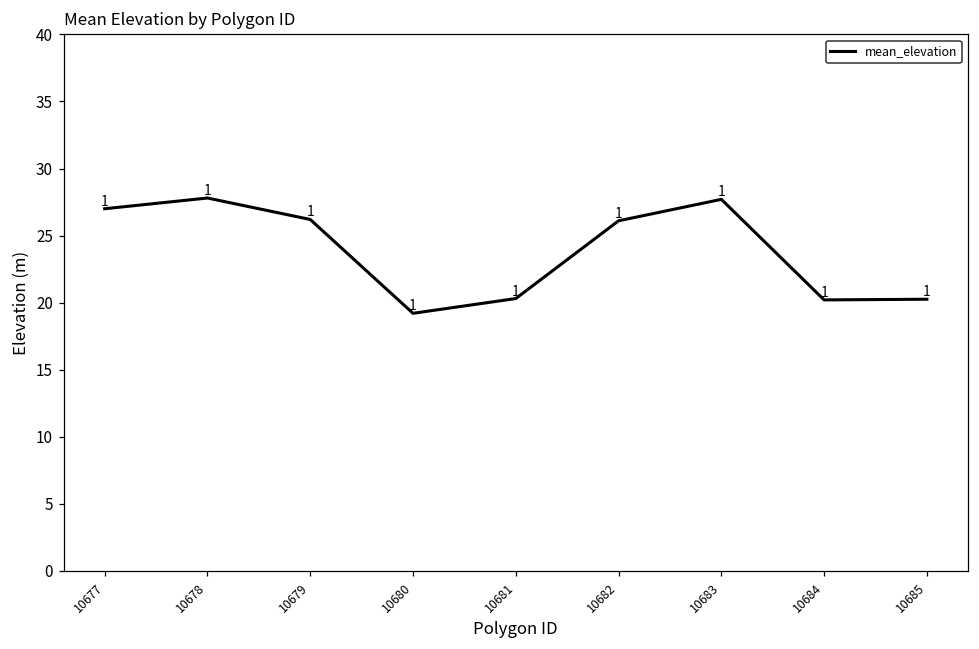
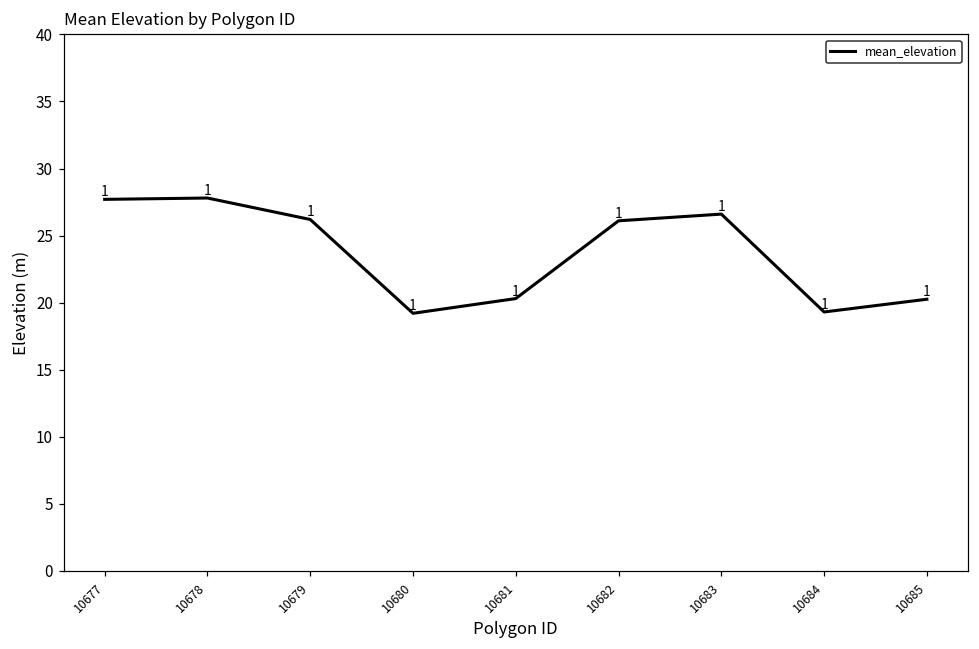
  {
-   "10677": 27.0,
-   "10683": 27.7,
-   "10684": 20.2
+   "10677": 27.7,
+   "10683": 26.6,
+   "10684": 19.3
  }
